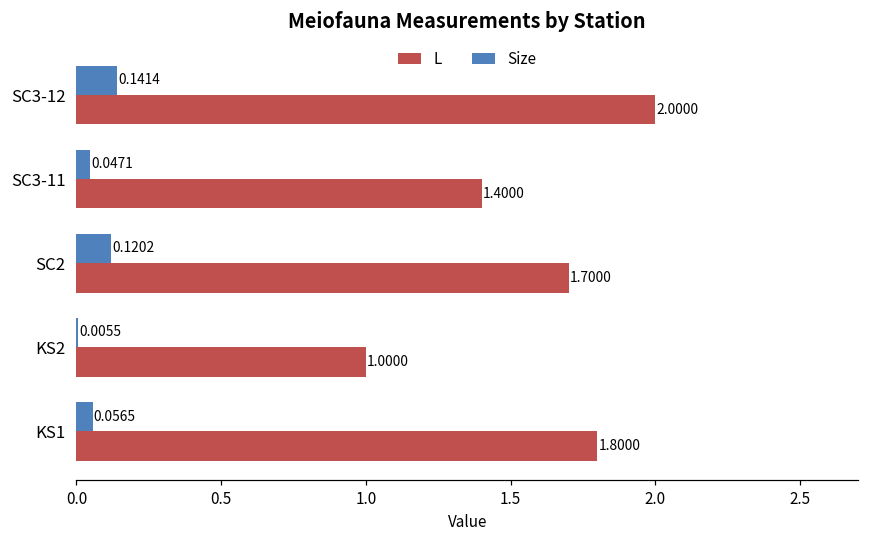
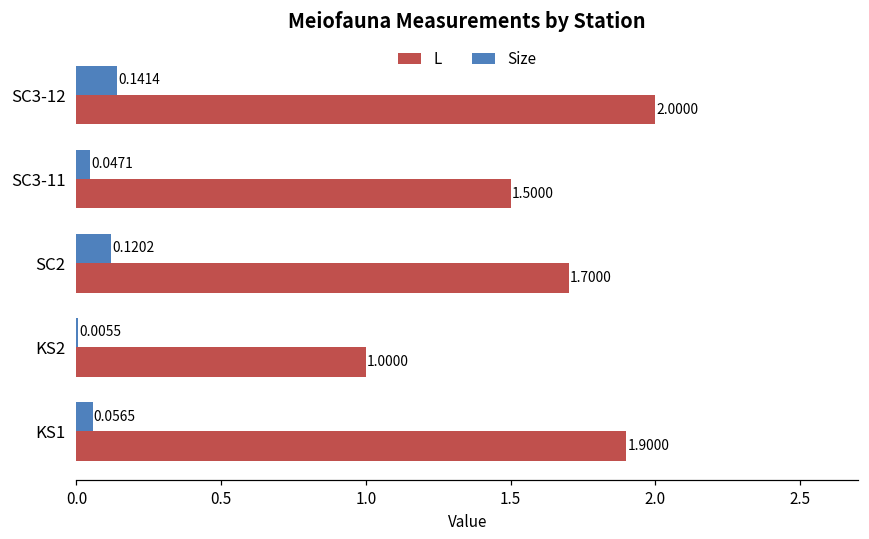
  {
    "L": {
      "SC3-12": 2.0000,
-     "SC3-11": 1.4000,
+     "SC3-11": 1.5000,
      "SC2": 1.7000,
      "KS2": 1.0000,
-     "KS1": 1.8000
+     "KS1": 1.9000
    },
    "Size": {
      "SC3-12": 0.1414,
      "SC3-11": 0.0471,
      "SC2": 0.1202,
      "KS2": 0.0055,
      "KS1": 0.0565
    }
  }
